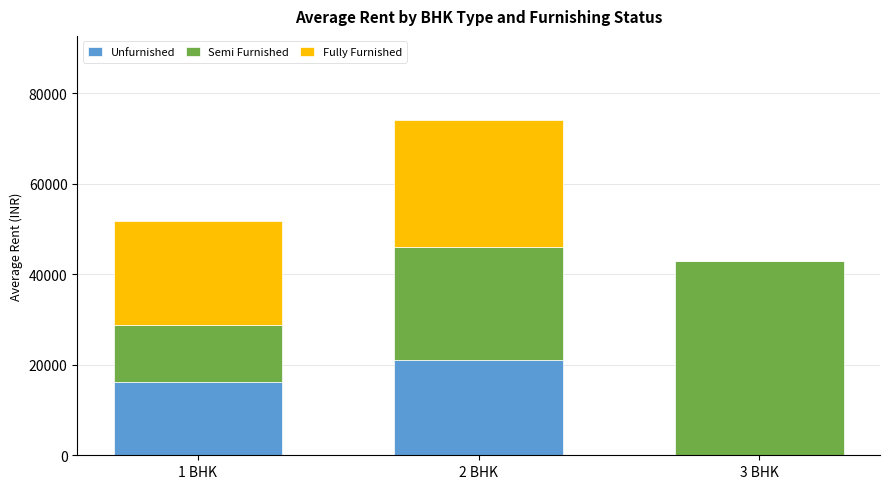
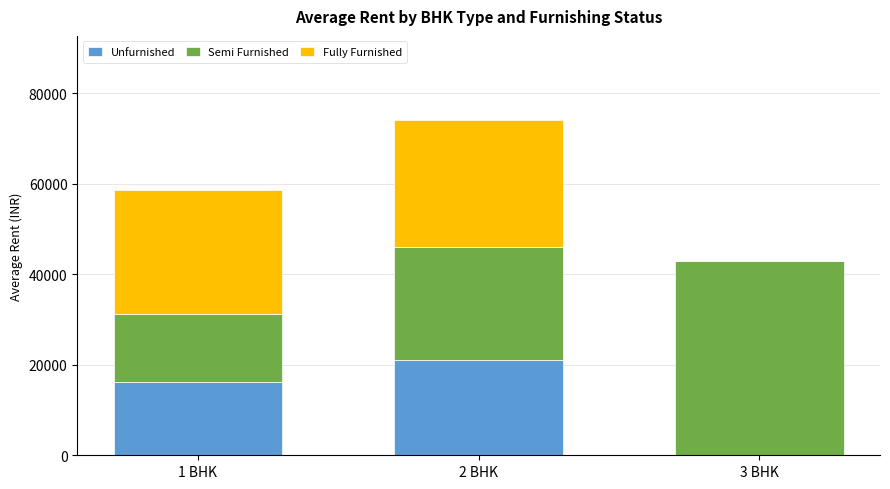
  {
    "Unfurnished": {
      "1 BHK": 16000,
      "2 BHK": 21000,
      "3 BHK": 0
    },
    "Semi Furnished": {
-     "1 BHK": 13000,
+     "1 BHK": 15000,
      "2 BHK": 25000,
      "3 BHK": 43000
    },
    "Fully Furnished": {
-     "1 BHK": 23000,
+     "1 BHK": 27000,
      "2 BHK": 28000,
      "3 BHK": 0
    }
  }
